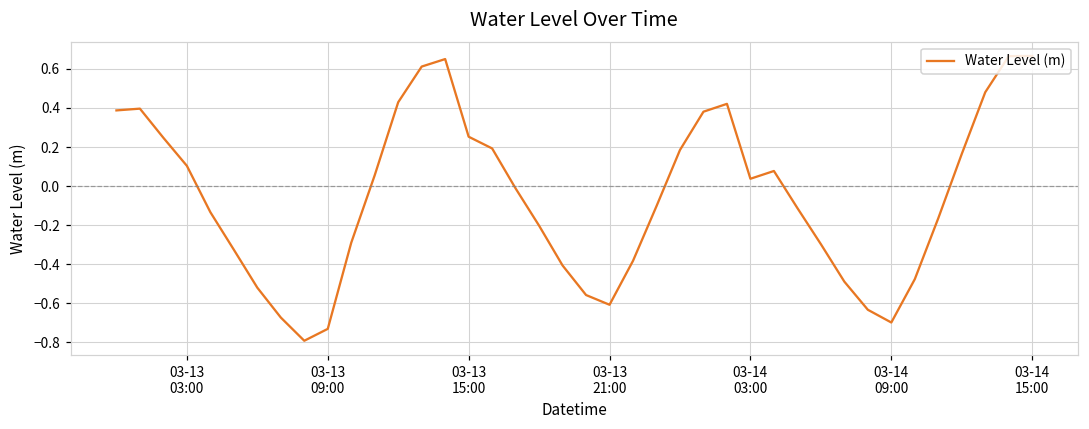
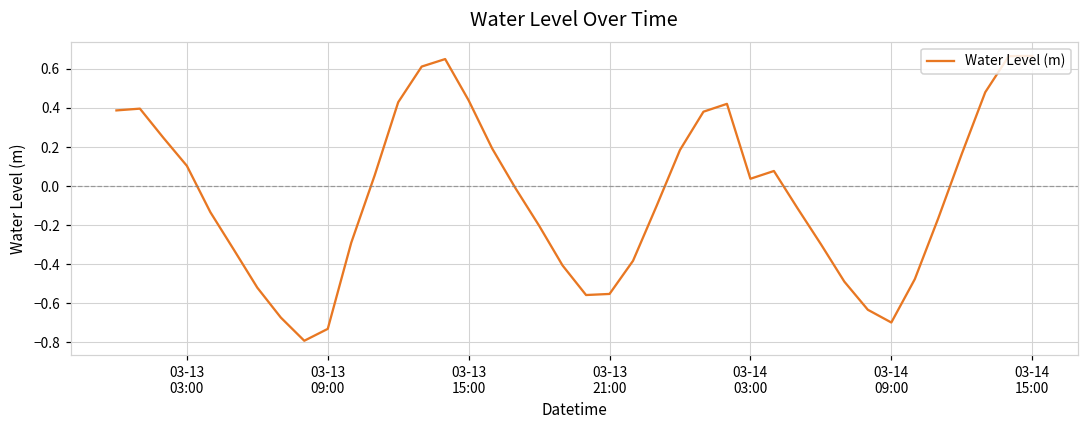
  {
    "03-13 03:00": 0.10,
    "03-13 09:00": -0.73,
-   "03-13 15:00": 0.25,
-   "03-13 21:00": -0.61,
+   "03-13 15:00": 0.44,
+   "03-13 21:00": -0.55,
    "03-14 03:00": 0.04,
    "03-14 09:00": -0.70
  }
